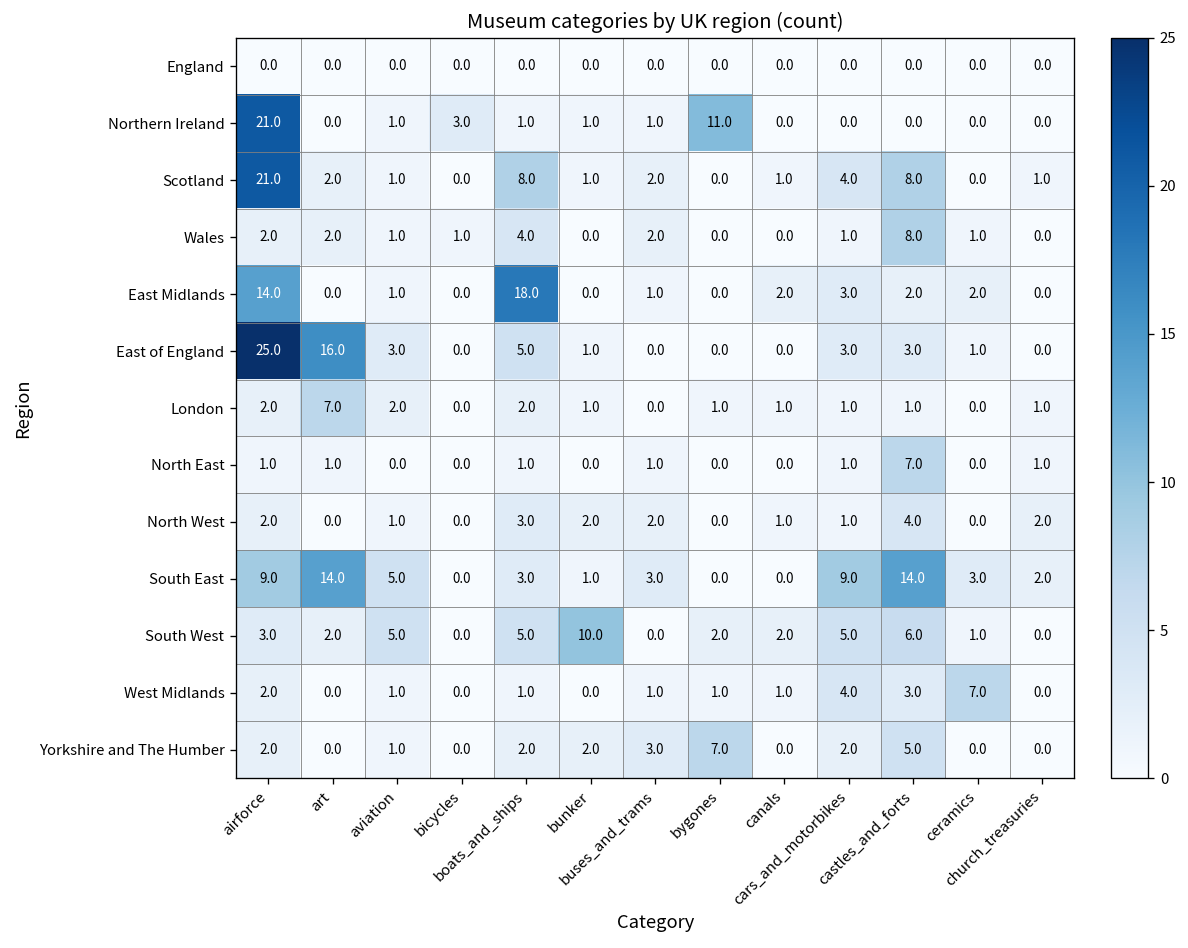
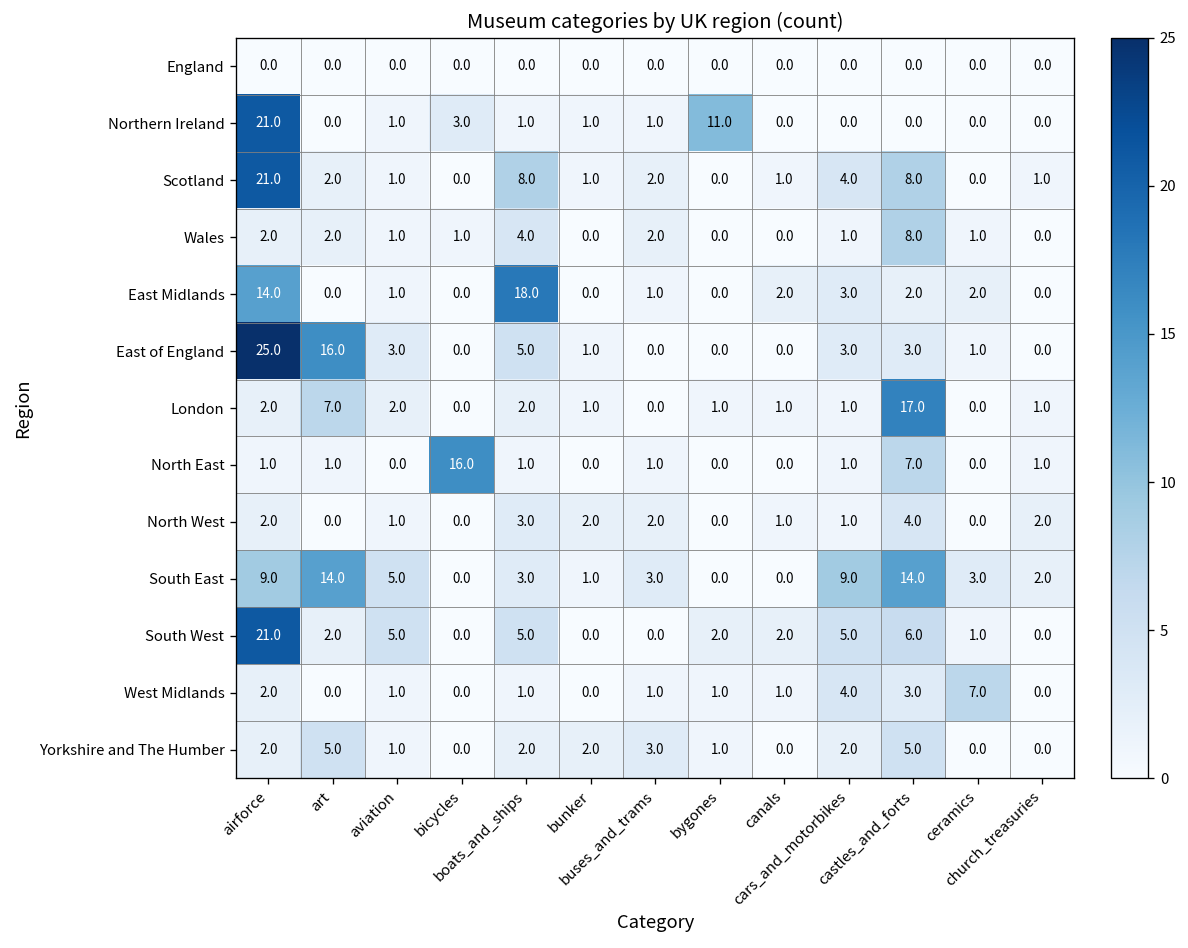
  {
    "England": {
      "airforce": 0.0,
      "art": 0.0,
      "aviation": 0.0,
      "bicycles": 0.0,
      "boats_and_ships": 0.0,
      "bunker": 0.0,
      "buses_and_trams": 0.0,
      "bygones": 0.0,
      "canals": 0.0,
      "cars_and_motorbikes": 0.0,
      "castles_and_forts": 0.0,
      "ceramics": 0.0,
      "church_treasuries": 0.0
    },
    "Northern Ireland": {
      "airforce": 21.0,
      "art": 0.0,
      "aviation": 1.0,
      "bicycles": 3.0,
      "boats_and_ships": 1.0,
      "bunker": 1.0,
      "buses_and_trams": 1.0,
      "bygones": 11.0,
      "canals": 0.0,
      "cars_and_motorbikes": 0.0,
      "castles_and_forts": 0.0,
      "ceramics": 0.0,
      "church_treasuries": 0.0
    },
    "Scotland": {
      "airforce": 21.0,
      "art": 2.0,
      "aviation": 1.0,
      "bicycles": 0.0,
      "boats_and_ships": 8.0,
      "bunker": 1.0,
      "buses_and_trams": 2.0,
      "bygones": 0.0,
      "canals": 1.0,
      "cars_and_motorbikes": 4.0,
      "castles_and_forts": 8.0,
      "ceramics": 0.0,
      "church_treasuries": 1.0
    },
    "Wales": {
      "airforce": 2.0,
      "art": 2.0,
      "aviation": 1.0,
      "bicycles": 1.0,
      "boats_and_ships": 4.0,
      "bunker": 0.0,
      "buses_and_trams": 2.0,
      "bygones": 0.0,
      "canals": 0.0,
      "cars_and_motorbikes": 1.0,
      "castles_and_forts": 8.0,
      "ceramics": 1.0,
      "church_treasuries": 0.0
    },
    "East Midlands": {
      "airforce": 14.0,
      "art": 0.0,
      "aviation": 1.0,
      "bicycles": 0.0,
      "boats_and_ships": 18.0,
      "bunker": 0.0,
      "buses_and_trams": 1.0,
      "bygones": 0.0,
      "canals": 2.0,
      "cars_and_motorbikes": 3.0,
      "castles_and_forts": 2.0,
      "ceramics": 2.0,
      "church_treasuries": 0.0
    },
    "East of England": {
      "airforce": 25.0,
      "art": 16.0,
      "aviation": 3.0,
      "bicycles": 0.0,
      "boats_and_ships": 5.0,
      "bunker": 1.0,
      "buses_and_trams": 0.0,
      "bygones": 0.0,
      "canals": 0.0,
      "cars_and_motorbikes": 3.0,
      "castles_and_forts": 3.0,
      "ceramics": 1.0,
      "church_treasuries": 0.0
    },
    "London": {
      "airforce": 2.0,
      "art": 7.0,
      "aviation": 2.0,
      "bicycles": 0.0,
      "boats_and_ships": 2.0,
      "bunker": 1.0,
      "buses_and_trams": 0.0,
      "bygones": 1.0,
      "canals": 1.0,
      "cars_and_motorbikes": 1.0,
-     "castles_and_forts": 1.0,
+     "castles_and_forts": 17.0,
      "ceramics": 0.0,
      "church_treasuries": 1.0
    },
    "North East": {
      "airforce": 1.0,
      "art": 1.0,
      "aviation": 0.0,
-     "bicycles": 0.0,
+     "bicycles": 16.0,
      "boats_and_ships": 1.0,
      "bunker": 0.0,
      "buses_and_trams": 1.0,
      "bygones": 0.0,
      "canals": 0.0,
      "cars_and_motorbikes": 1.0,
      "castles_and_forts": 7.0,
      "ceramics": 0.0,
      "church_treasuries": 1.0
    },
    "North West": {
      "airforce": 2.0,
      "art": 0.0,
      "aviation": 1.0,
      "bicycles": 0.0,
      "boats_and_ships": 3.0,
      "bunker": 2.0,
      "buses_and_trams": 2.0,
      "bygones": 0.0,
      "canals": 1.0,
      "cars_and_motorbikes": 1.0,
      "castles_and_forts": 4.0,
      "ceramics": 0.0,
      "church_treasuries": 2.0
    },
    "South East": {
      "airforce": 9.0,
      "art": 14.0,
      "aviation": 5.0,
      "bicycles": 0.0,
      "boats_and_ships": 3.0,
      "bunker": 1.0,
      "buses_and_trams": 3.0,
      "bygones": 0.0,
      "canals": 0.0,
      "cars_and_motorbikes": 9.0,
      "castles_and_forts": 14.0,
      "ceramics": 3.0,
      "church_treasuries": 2.0
    },
    "South West": {
-     "airforce": 3.0,
+     "airforce": 21.0,
      "art": 2.0,
      "aviation": 5.0,
      "bicycles": 0.0,
      "boats_and_ships": 5.0,
-     "bunker": 10.0,
+     "bunker": 0.0,
      "buses_and_trams": 0.0,
      "bygones": 2.0,
      "canals": 2.0,
      "cars_and_motorbikes": 5.0,
      "castles_and_forts": 6.0,
      "ceramics": 1.0,
      "church_treasuries": 0.0
    },
    "West Midlands": {
      "airforce": 2.0,
      "art": 0.0,
      "aviation": 1.0,
      "bicycles": 0.0,
      "boats_and_ships": 1.0,
      "bunker": 0.0,
      "buses_and_trams": 1.0,
      "bygones": 1.0,
      "canals": 1.0,
      "cars_and_motorbikes": 4.0,
      "castles_and_forts": 3.0,
      "ceramics": 7.0,
      "church_treasuries": 0.0
    },
    "Yorkshire and The Humber": {
      "airforce": 2.0,
-     "art": 0.0,
+     "art": 5.0,
      "aviation": 1.0,
      "bicycles": 0.0,
      "boats_and_ships": 2.0,
      "bunker": 2.0,
      "buses_and_trams": 3.0,
-     "bygones": 7.0,
+     "bygones": 1.0,
      "canals": 0.0,
      "cars_and_motorbikes": 2.0,
      "castles_and_forts": 5.0,
      "ceramics": 0.0,
      "church_treasuries": 0.0
    }
  }
